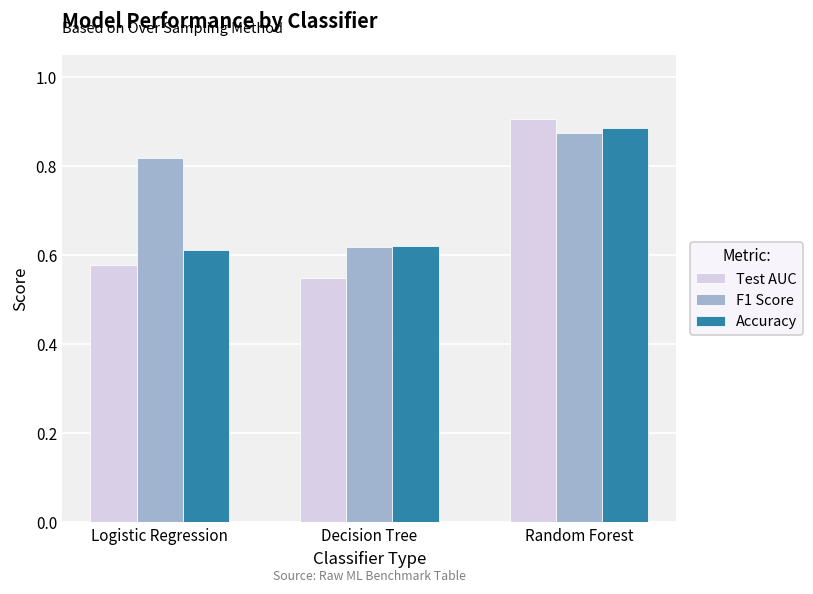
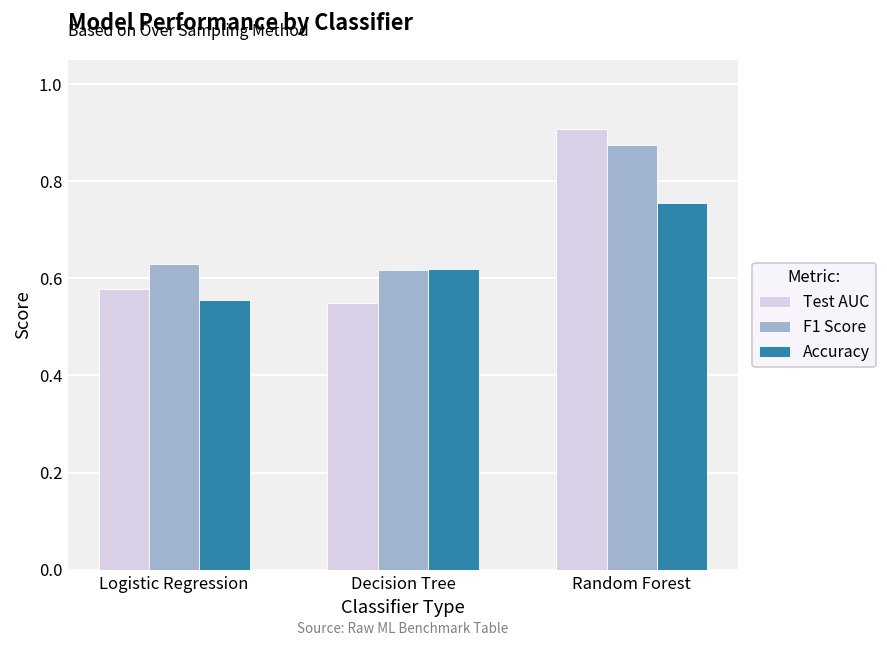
  {
    "Test AUC": {
      "Logistic Regression": 0.58,
      "Decision Tree": 0.55,
      "Random Forest": 0.91
    },
    "F1 Score": {
-     "Logistic Regression": 0.82,
+     "Logistic Regression": 0.63,
      "Decision Tree": 0.62,
      "Random Forest": 0.88
    },
    "Accuracy": {
-     "Logistic Regression": 0.61,
+     "Logistic Regression": 0.56,
      "Decision Tree": 0.62,
-     "Random Forest": 0.89
+     "Random Forest": 0.75
    }
  }
